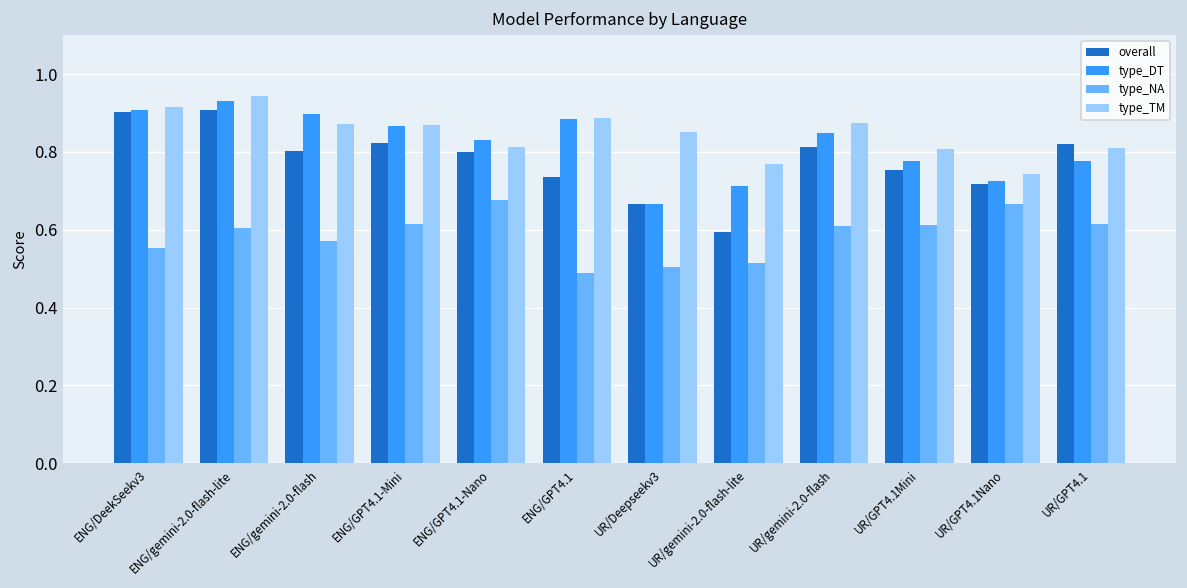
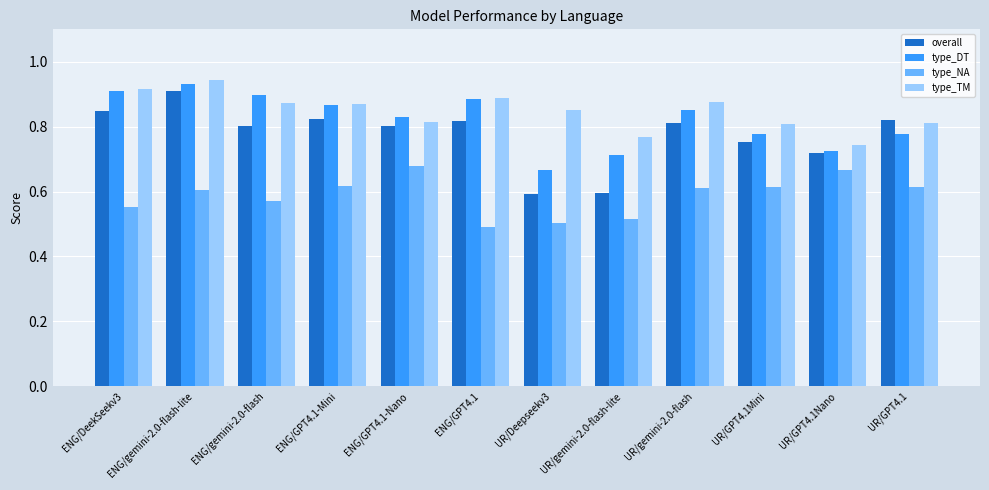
  {
    "overall": {
-     "ENG/DeekSeekv3": 0.90,
+     "ENG/DeekSeekv3": 0.85,
      "ENG/gemini-2.0-flash-lite": 0.91,
      "ENG/gemini-2.0-flash": 0.80,
      "ENG/GPT4.1-Mini": 0.82,
      "ENG/GPT4.1-Nano": 0.80,
-     "ENG/GPT4.1": 0.74,
-     "UR/Deepseekv3": 0.67,
+     "ENG/GPT4.1": 0.82,
+     "UR/Deepseekv3": 0.59,
      "UR/gemini-2.0-flash-lite": 0.60,
      "UR/gemini-2.0-flash": 0.81,
      "UR/GPT4.1Mini": 0.75,
      "UR/GPT4.1Nano": 0.72,
      "UR/GPT4.1": 0.82
    }
  }
